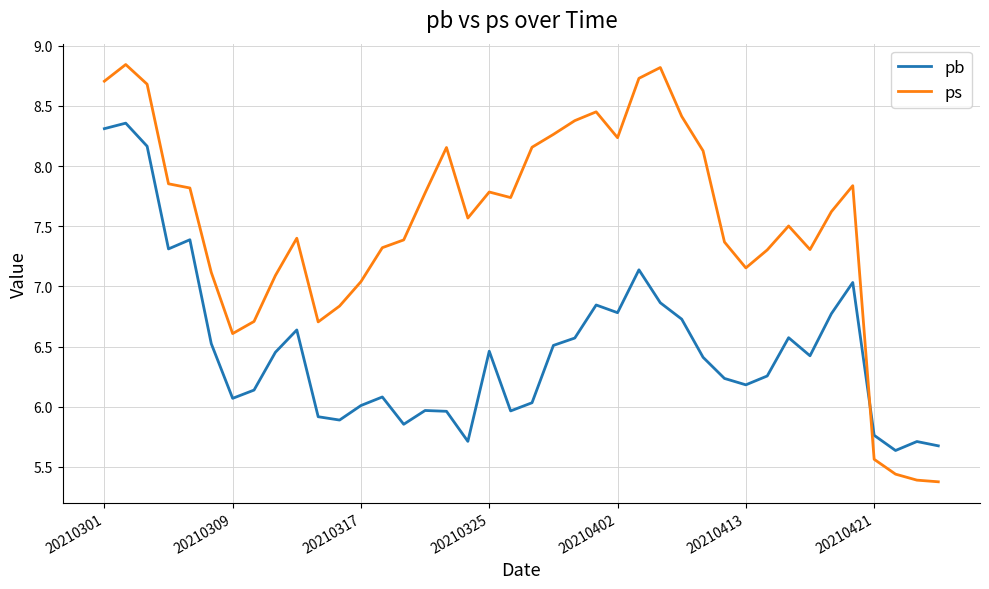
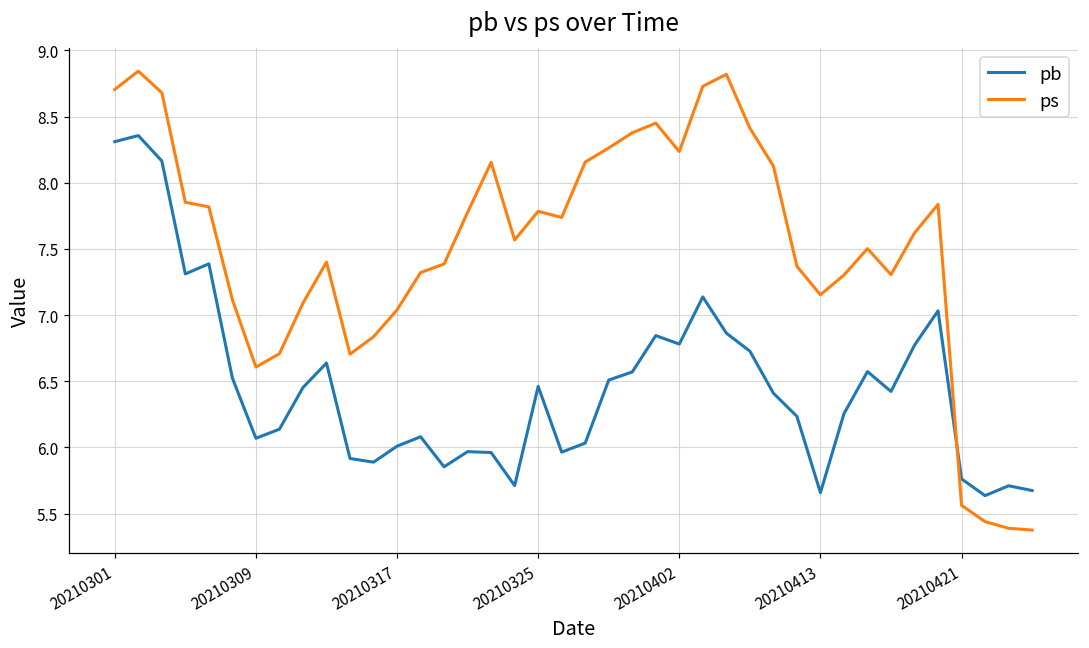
  {
    "pb": {
      "20210301": 8.31,
      "20210309": 6.07,
      "20210317": 6.01,
      "20210325": 6.46,
      "20210402": 6.78,
-     "20210413": 6.18,
+     "20210413": 5.66,
      "20210421": 5.76
    },
    "ps": {
      "20210301": 8.70,
      "20210309": 6.61,
      "20210317": 7.04,
      "20210325": 7.78,
      "20210402": 8.24,
      "20210413": 7.15,
      "20210421": 5.56
    }
  }
